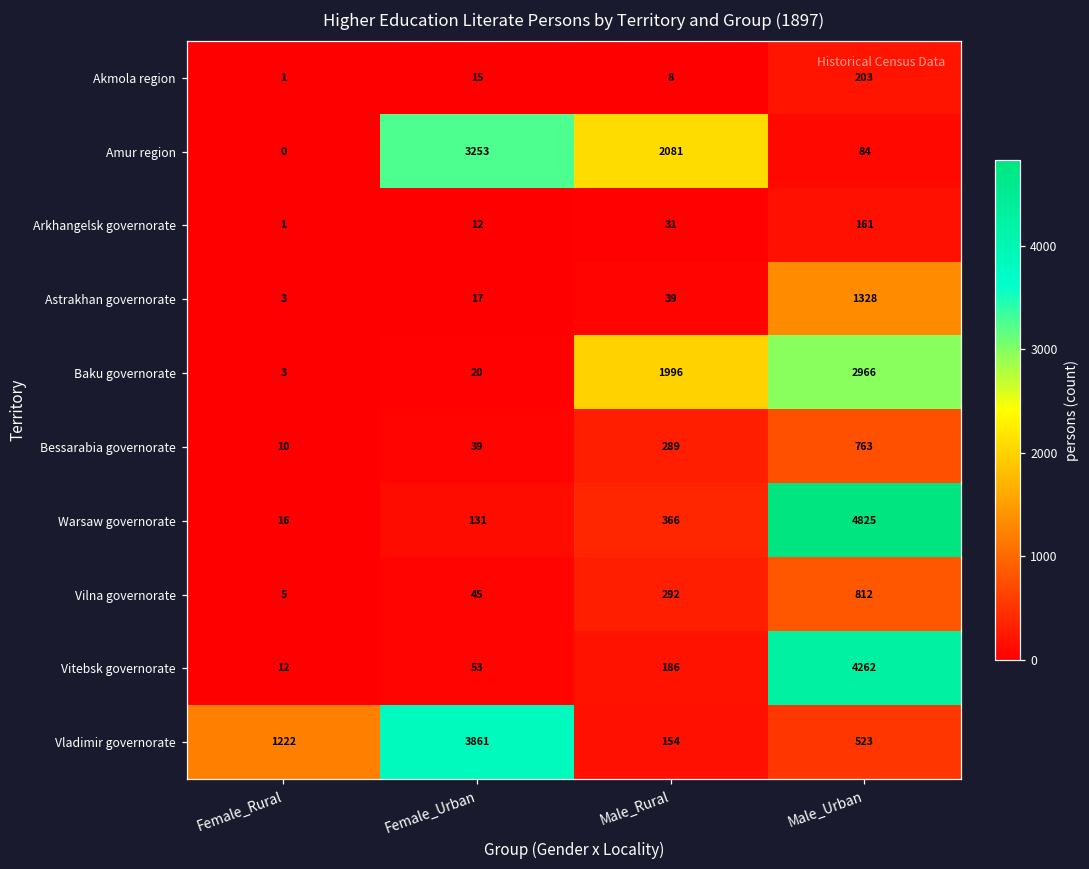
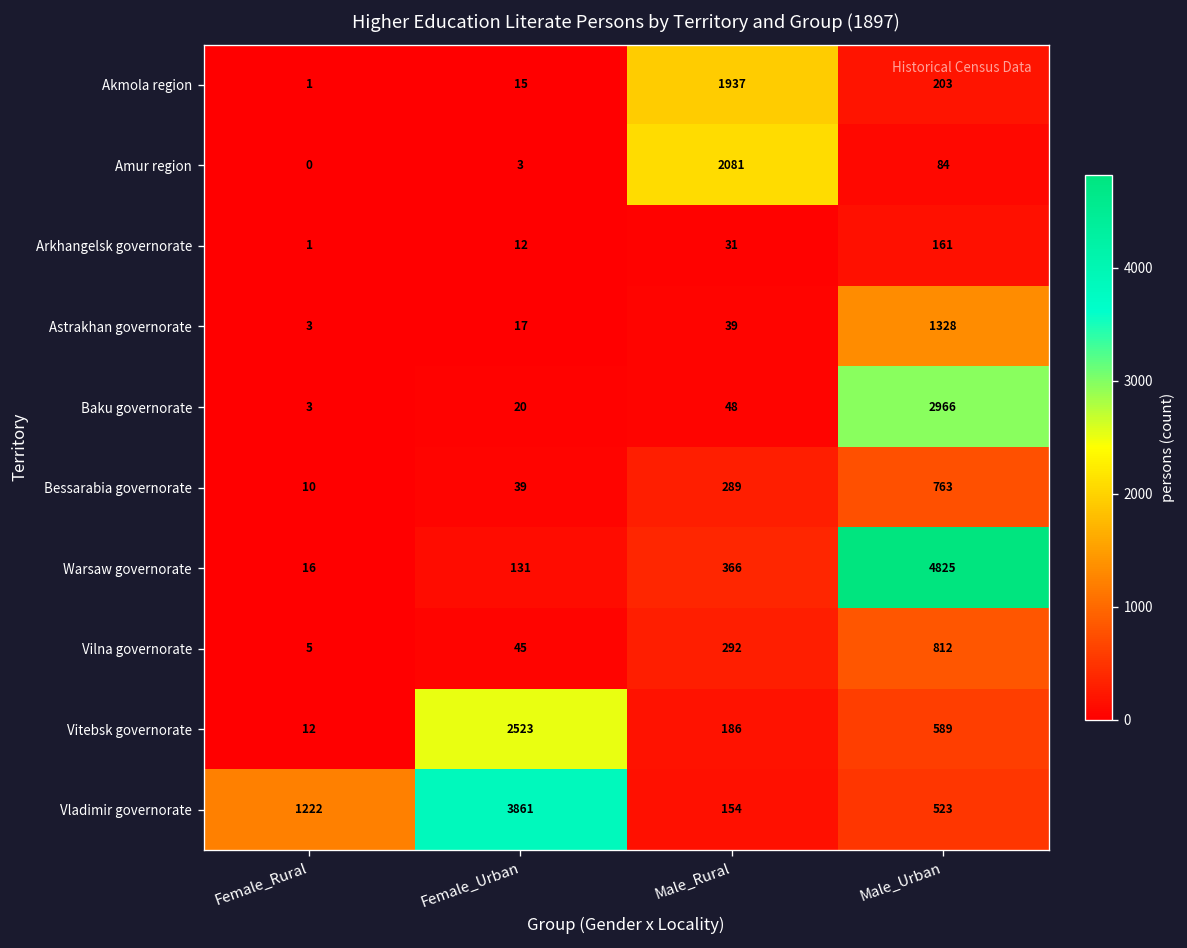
  {
    "Akmola region": {
      "Female_Rural": 1,
      "Female_Urban": 15,
-     "Male_Rural": 8
+     "Male_Rural": 1937
    },
    "Amur region": {
      "Female_Rural": 0,
-     "Female_Urban": 3253,
+     "Female_Urban": 3,
      "Male_Rural": 2081,
      "Male_Urban": 84
    },
    "Arkhangelsk governorate": {
      "Female_Rural": 1,
      "Female_Urban": 12,
      "Male_Rural": 31,
      "Male_Urban": 161
    },
    "Astrakhan governorate": {
      "Female_Rural": 3,
      "Female_Urban": 17,
      "Male_Rural": 39,
      "Male_Urban": 1328
    },
    "Baku governorate": {
      "Female_Rural": 3,
      "Female_Urban": 20,
-     "Male_Rural": 1996,
+     "Male_Rural": 48,
      "Male_Urban": 2966
    },
    "Bessarabia governorate": {
      "Female_Rural": 10,
      "Female_Urban": 39,
      "Male_Rural": 289,
      "Male_Urban": 763
    },
    "Warsaw governorate": {
      "Female_Rural": 16,
      "Female_Urban": 131,
      "Male_Rural": 366,
      "Male_Urban": 4825
    },
    "Vilna governorate": {
      "Female_Rural": 5,
      "Female_Urban": 45,
      "Male_Rural": 292,
      "Male_Urban": 812
    },
    "Vitebsk governorate": {
      "Female_Rural": 12,
-     "Female_Urban": 53,
+     "Female_Urban": 2523,
      "Male_Rural": 186,
-     "Male_Urban": 4262
+     "Male_Urban": 589
    },
    "Vladimir governorate": {
      "Female_Rural": 1222,
      "Female_Urban": 3861,
      "Male_Rural": 154,
      "Male_Urban": 523
    }
  }
